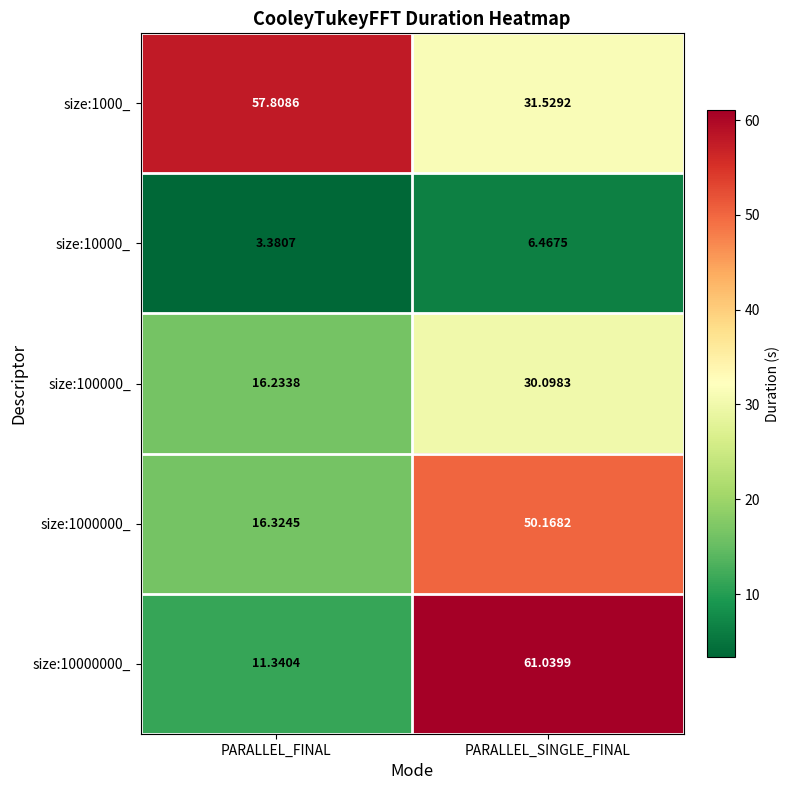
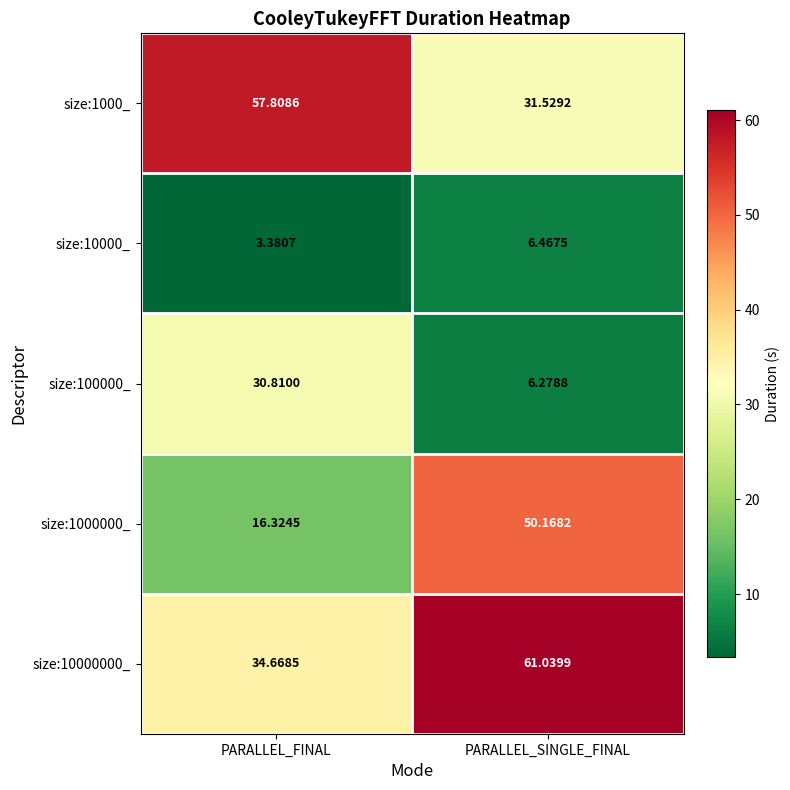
  {
    "size:1000_": {
      "PARALLEL_FINAL": 57.8086,
      "PARALLEL_SINGLE_FINAL": 31.5292
    },
    "size:10000_": {
      "PARALLEL_FINAL": 3.3807,
      "PARALLEL_SINGLE_FINAL": 6.4675
    },
    "size:100000_": {
-     "PARALLEL_FINAL": 16.2338,
-     "PARALLEL_SINGLE_FINAL": 30.0983
+     "PARALLEL_FINAL": 30.8100,
+     "PARALLEL_SINGLE_FINAL": 6.2788
    },
    "size:1000000_": {
      "PARALLEL_FINAL": 16.3245,
      "PARALLEL_SINGLE_FINAL": 50.1682
    },
    "size:10000000_": {
-     "PARALLEL_FINAL": 11.3404,
+     "PARALLEL_FINAL": 34.6685,
      "PARALLEL_SINGLE_FINAL": 61.0399
    }
  }
